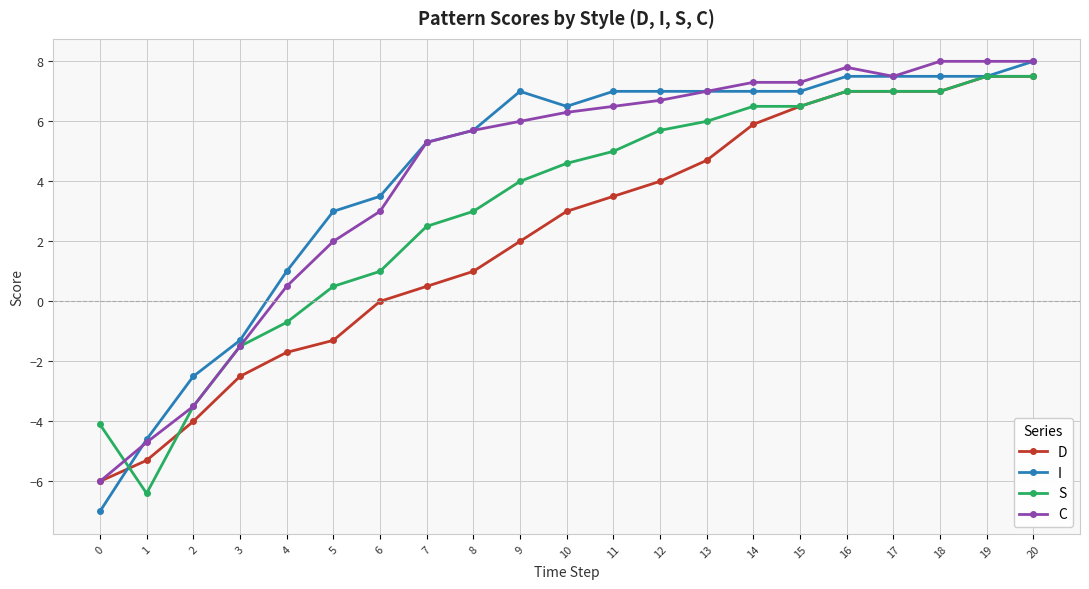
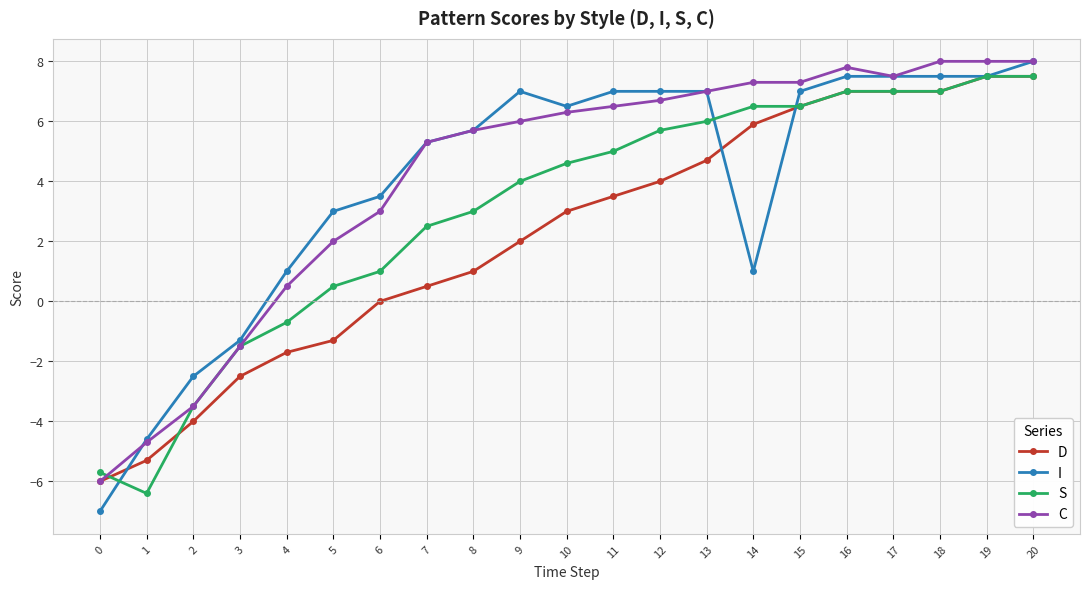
  {
    "D": {
      "1": -5.3,
      "2": -4.0,
      "3": -2.5,
      "4": -1.7,
      "5": -1.3,
      "6": 0.0,
      "7": 0.5,
      "8": 1.0,
      "9": 2.0,
      "10": 3.0,
      "11": 3.5,
      "12": 4.0,
      "13": 4.7,
      "14": 5.9
    },
    "I": {
      "0": -7,
      "1": -4.6,
      "2": -2.5,
      "3": -1.3,
      "4": 1,
      "5": 3,
      "6": 3.5,
      "9": 7,
      "10": 6.5,
      "11": 7,
      "12": 7,
-     "14": 7,
+     "14": 1,
      "15": 7,
      "16": 7.5,
      "18": 7.5
    },
    "S": {
-     "0": -4.1,
+     "0": -5.7,
      "1": -6.4,
      "4": -0.7,
      "5": 0.5,
      "6": 1.0,
      "7": 2.5,
      "8": 3.0,
      "9": 4.0,
      "10": 4.6,
      "11": 5.0,
      "12": 5.7,
      "13": 6.0,
      "14": 6.5
    },
    "C": {
      "1": -4.7,
      "4": 0.5,
      "5": 2.0,
      "6": 3.0,
      "9": 6.0,
      "10": 6.3,
      "11": 6.5,
      "12": 6.7,
      "14": 7.3,
      "15": 7.3,
      "16": 7.8,
      "18": 8.0,
      "19": 8.0
    }
  }
